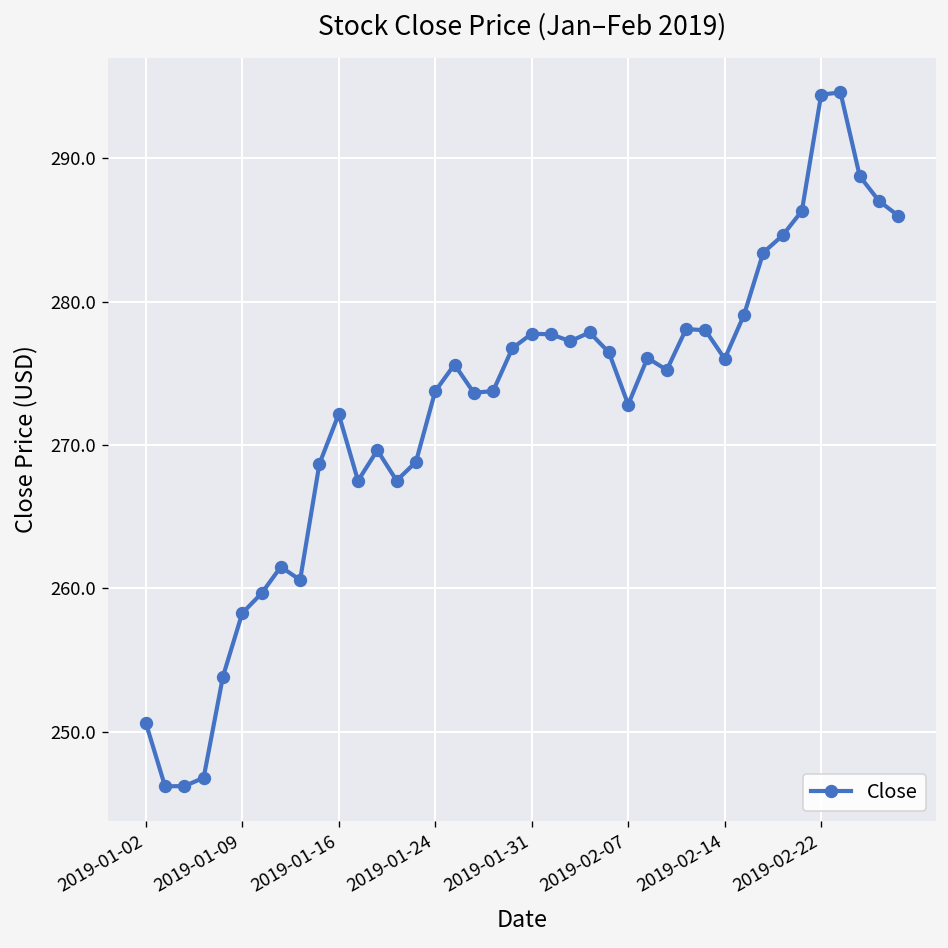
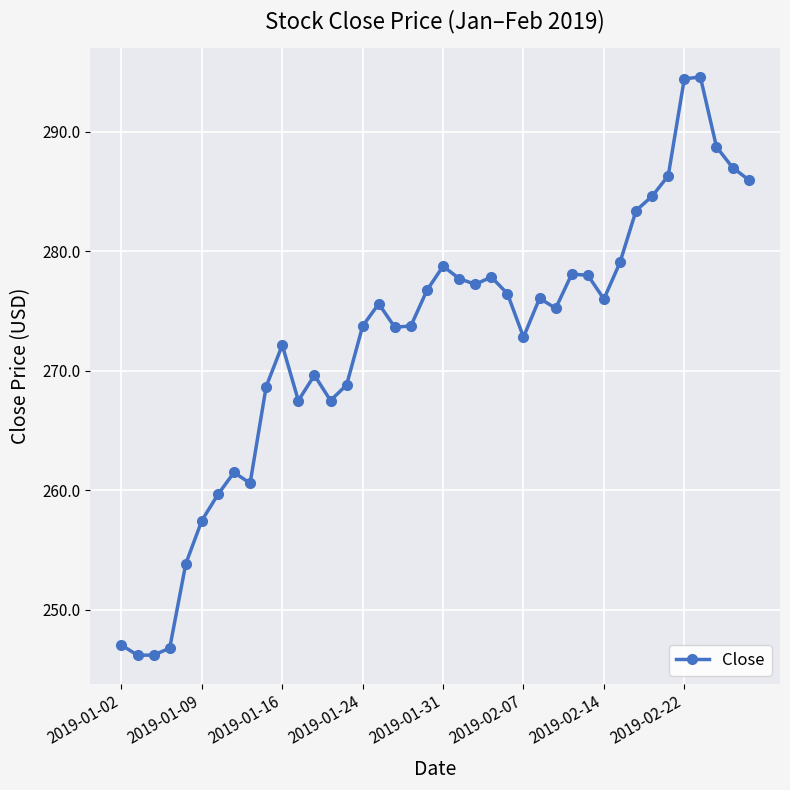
  {
-   "2019-01-02": 250.6,
-   "2019-01-09": 258.3,
+   "2019-01-02": 247.0,
+   "2019-01-09": 257.5,
    "2019-01-16": 272.2,
    "2019-01-24": 273.8,
-   "2019-01-31": 277.8,
+   "2019-01-31": 278.8,
    "2019-02-07": 272.8,
    "2019-02-14": 276.0,
    "2019-02-22": 294.5
  }
